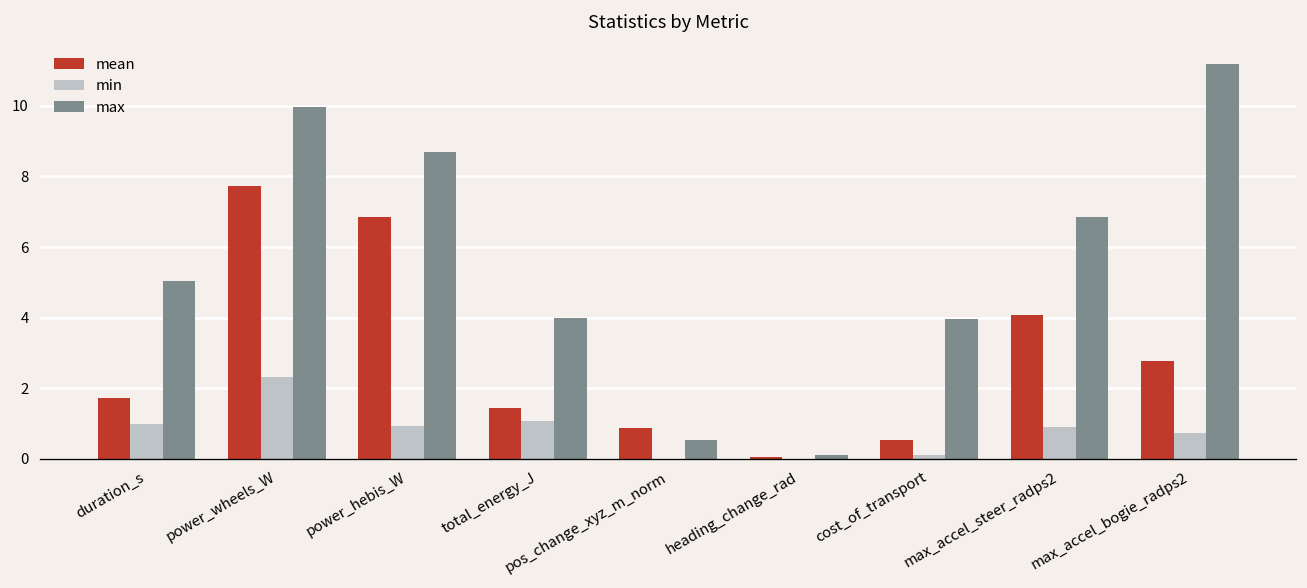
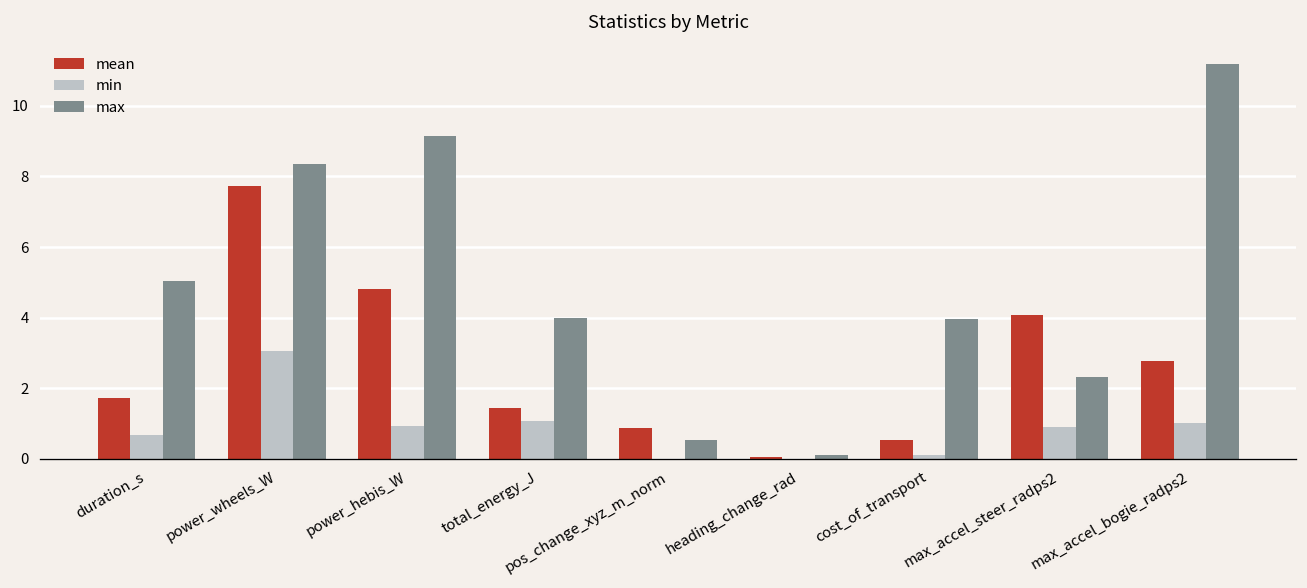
  {
    "mean": {
      "duration_s": 1.7,
      "power_wheels_W": 7.7,
-     "power_hebis_W": 6.8,
+     "power_hebis_W": 4.8,
      "total_energy_J": 1.4,
      "pos_change_xyz_m_norm": 0.9,
      "cost_of_transport": 0.5,
      "max_accel_steer_radps2": 4.1,
      "max_accel_bogie_radps2": 2.8
    },
    "min": {
-     "duration_s": 1.0,
-     "power_wheels_W": 2.3,
+     "duration_s": 0.7,
+     "power_wheels_W": 3.1,
      "power_hebis_W": 0.9,
      "total_energy_J": 1.1,
      "cost_of_transport": 0.1,
      "max_accel_steer_radps2": 0.9,
-     "max_accel_bogie_radps2": 0.7
+     "max_accel_bogie_radps2": 1.0
    },
    "max": {
      "duration_s": 5.0,
-     "power_wheels_W": 10.0,
-     "power_hebis_W": 8.7,
+     "power_wheels_W": 8.4,
+     "power_hebis_W": 9.1,
      "total_energy_J": 4.0,
      "pos_change_xyz_m_norm": 0.5,
      "heading_change_rad": 0.1,
      "cost_of_transport": 4.0,
-     "max_accel_steer_radps2": 6.9,
+     "max_accel_steer_radps2": 2.3,
      "max_accel_bogie_radps2": 11.2
    }
  }
